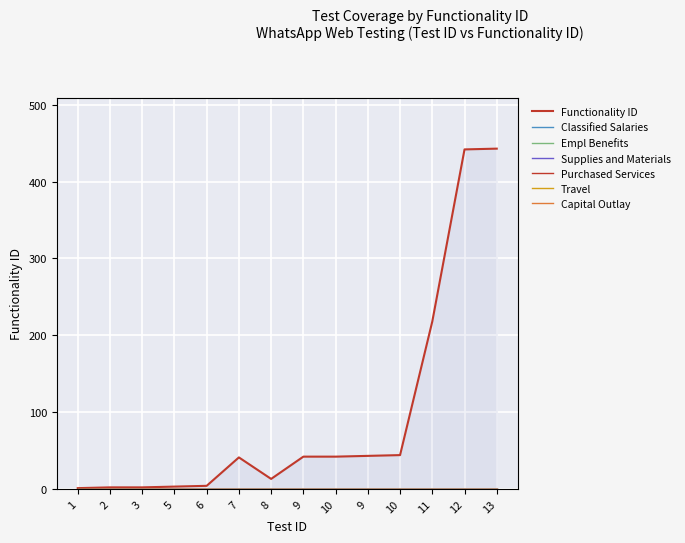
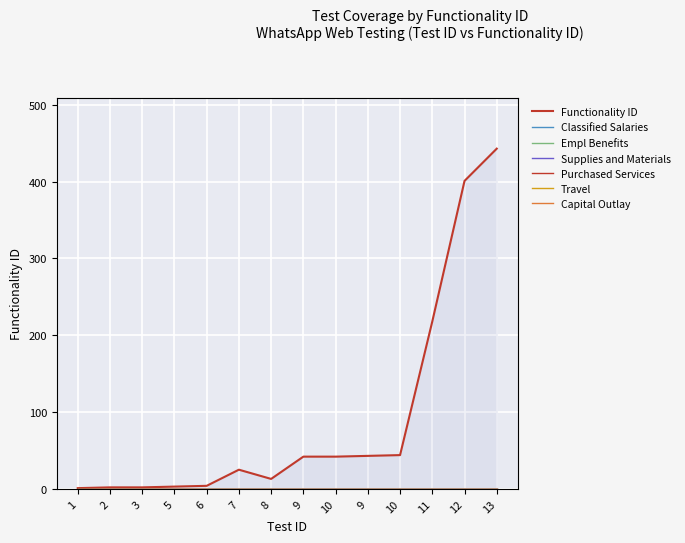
  {
    "Functionality ID": {
      "6": 0,
-     "7": 40,
+     "7": 30,
      "8": 10,
      "11": 220,
-     "12": 440,
+     "12": 400,
      "13": 440
    },
    "Capital Outlay": {
      "6": 0,
      "7": 0,
      "8": 0,
      "11": 0,
      "12": 0,
      "13": 0
    }
  }
